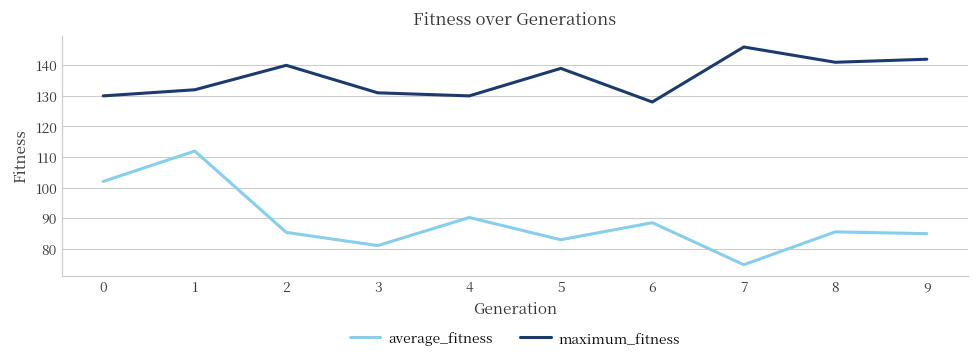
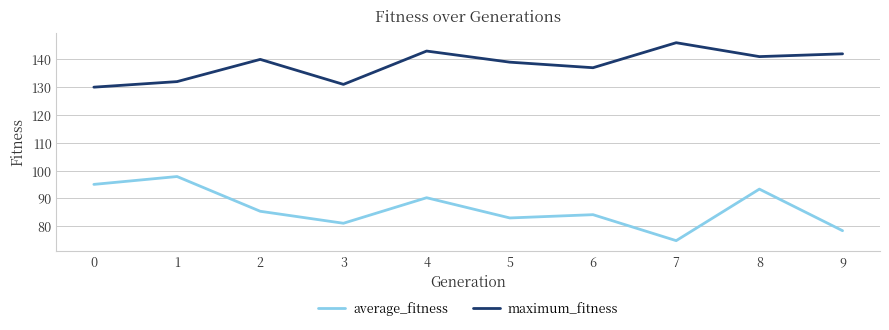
  {
    "average_fitness": {
-     "0": 102,
-     "1": 112,
+     "0": 95,
+     "1": 98,
      "2": 85,
      "3": 81,
      "4": 90,
      "5": 83,
-     "6": 89,
+     "6": 84,
      "7": 75,
-     "8": 86,
-     "9": 85
+     "8": 93,
+     "9": 78
    },
    "maximum_fitness": {
      "0": 130,
      "1": 132,
      "2": 140,
      "3": 131,
-     "4": 130,
+     "4": 143,
      "5": 139,
-     "6": 128,
+     "6": 137,
      "7": 146,
      "8": 141,
      "9": 142
    }
  }
